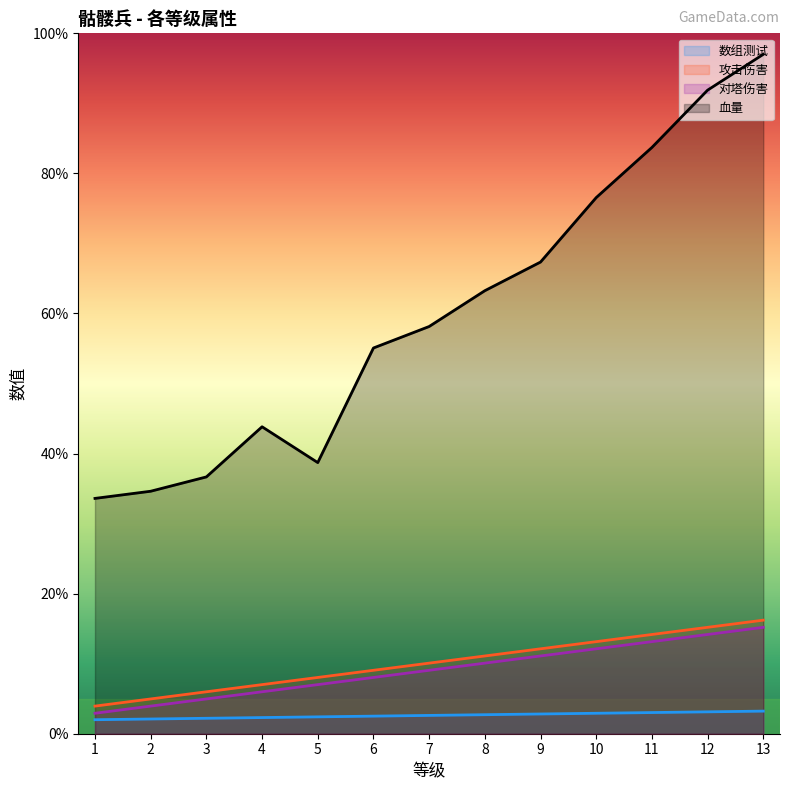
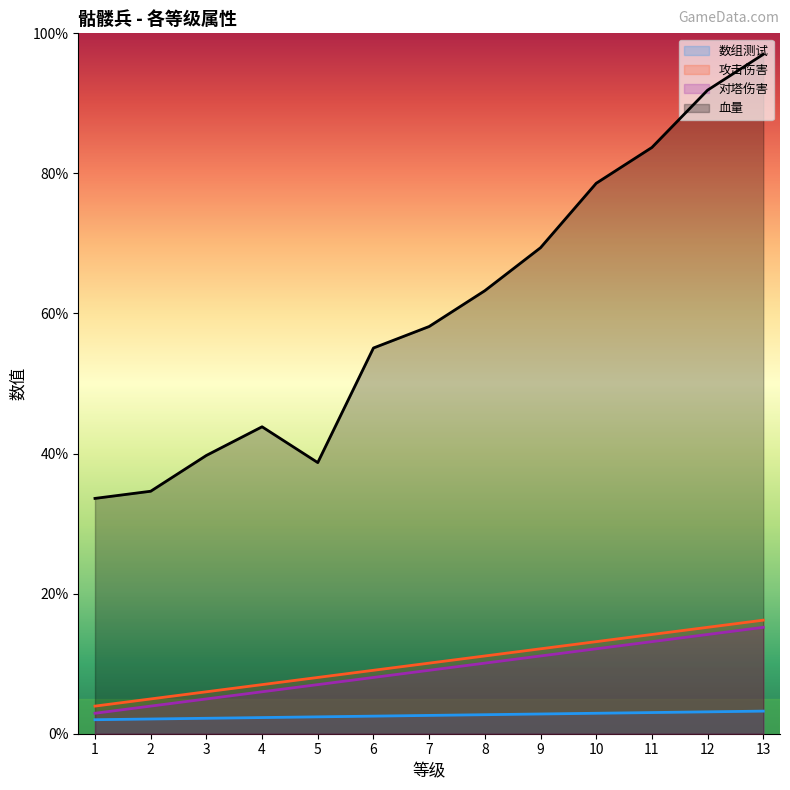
  {
    "攻击伤害": {
      "3": "6%",
      "4": "7%",
      "5": "8%",
      "6": "9%",
      "7": "10%",
      "8": "11%",
      "9": "12%",
      "10": "13%",
      "11": "14%",
      "12": "15%",
      "13": "16%"
    },
    "对塔伤害": {
      "4": "6%",
      "5": "7%",
      "6": "8%",
      "7": "9%",
      "8": "10%",
      "9": "11%",
      "10": "12%",
      "11": "13%",
      "12": "14%",
      "13": "15%"
    },
    "血量": {
      "1": "34%",
      "2": "35%",
-     "3": "37%",
+     "3": "40%",
      "4": "44%",
      "5": "39%",
      "6": "55%",
      "7": "58%",
      "8": "63%",
-     "9": "67%",
-     "10": "77%",
+     "9": "69%",
+     "10": "79%",
      "11": "84%"
    }
  }
